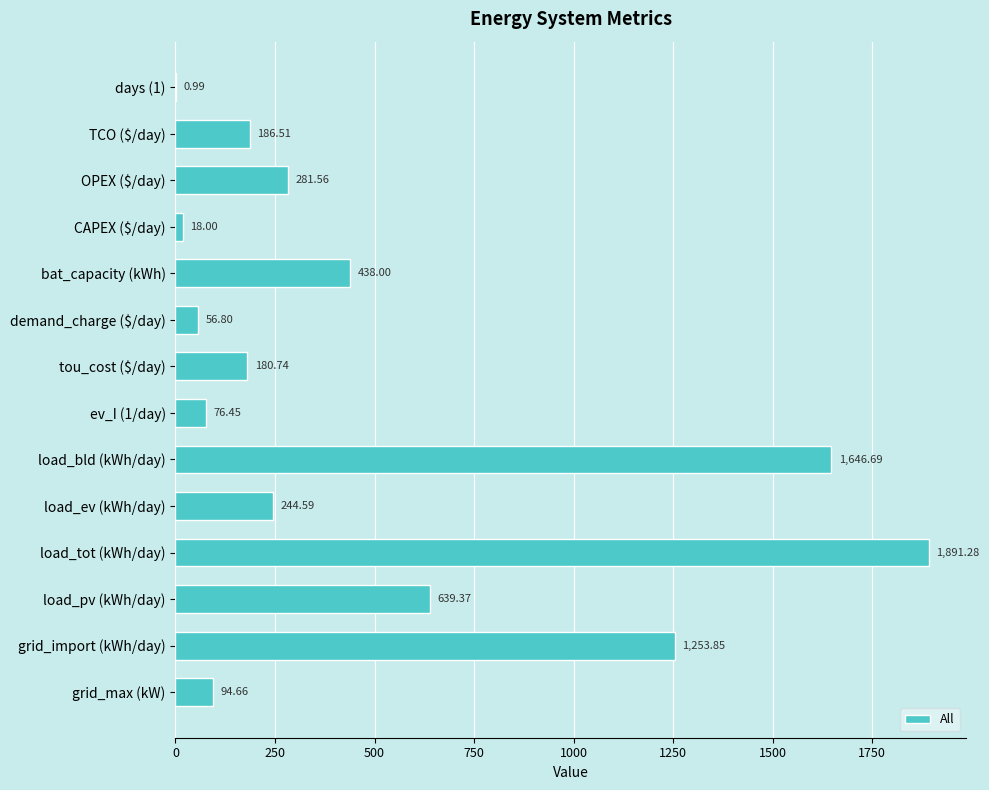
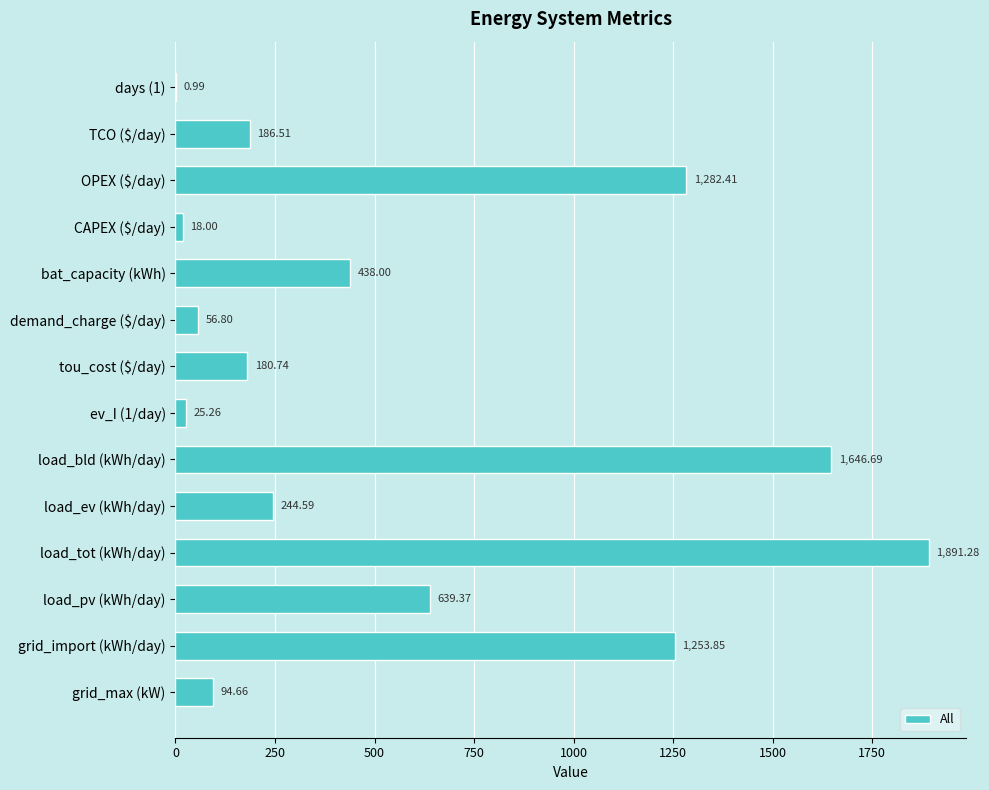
  {
    "days (1)": "0.99",
    "TCO ($/day)": "186.51",
-   "OPEX ($/day)": "281.56",
+   "OPEX ($/day)": "1,282.41",
    "CAPEX ($/day)": "18.00",
    "bat_capacity (kWh)": "438.00",
    "demand_charge ($/day)": "56.80",
    "tou_cost ($/day)": "180.74",
-   "ev_I (1/day)": "76.45",
+   "ev_I (1/day)": "25.26",
    "load_bld (kWh/day)": "1,646.69",
    "load_ev (kWh/day)": "244.59",
    "load_tot (kWh/day)": "1,891.28",
    "load_pv (kWh/day)": "639.37",
    "grid_import (kWh/day)": "1,253.85",
    "grid_max (kW)": "94.66"
  }
